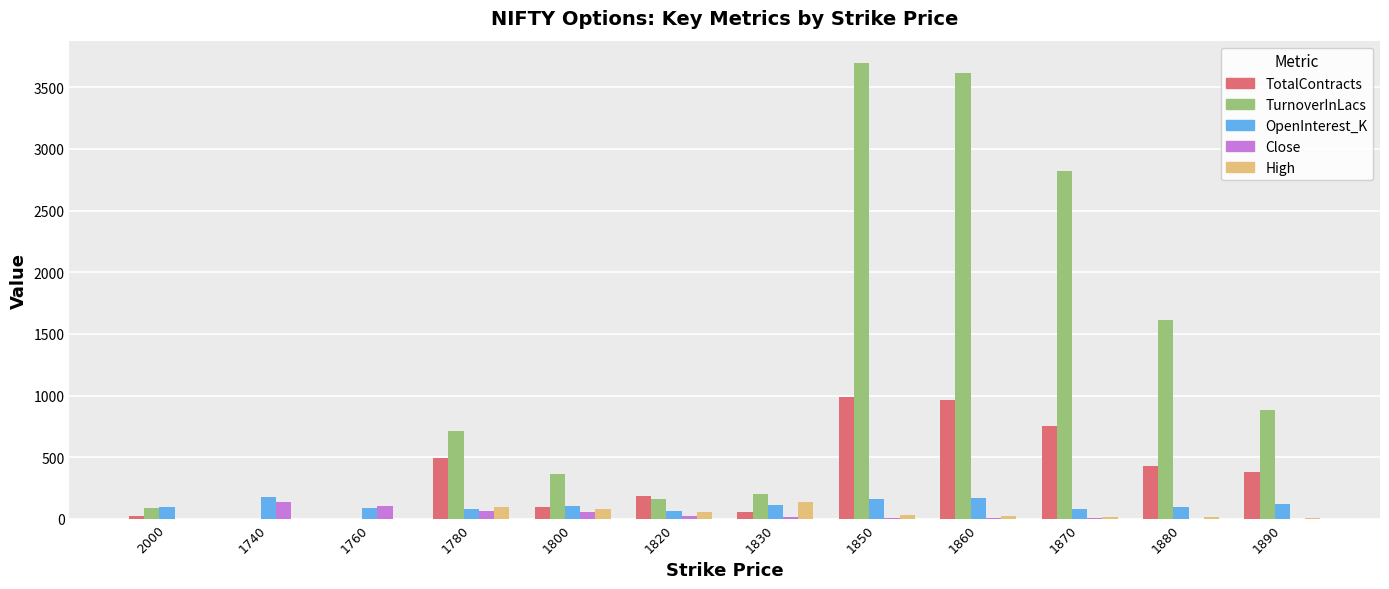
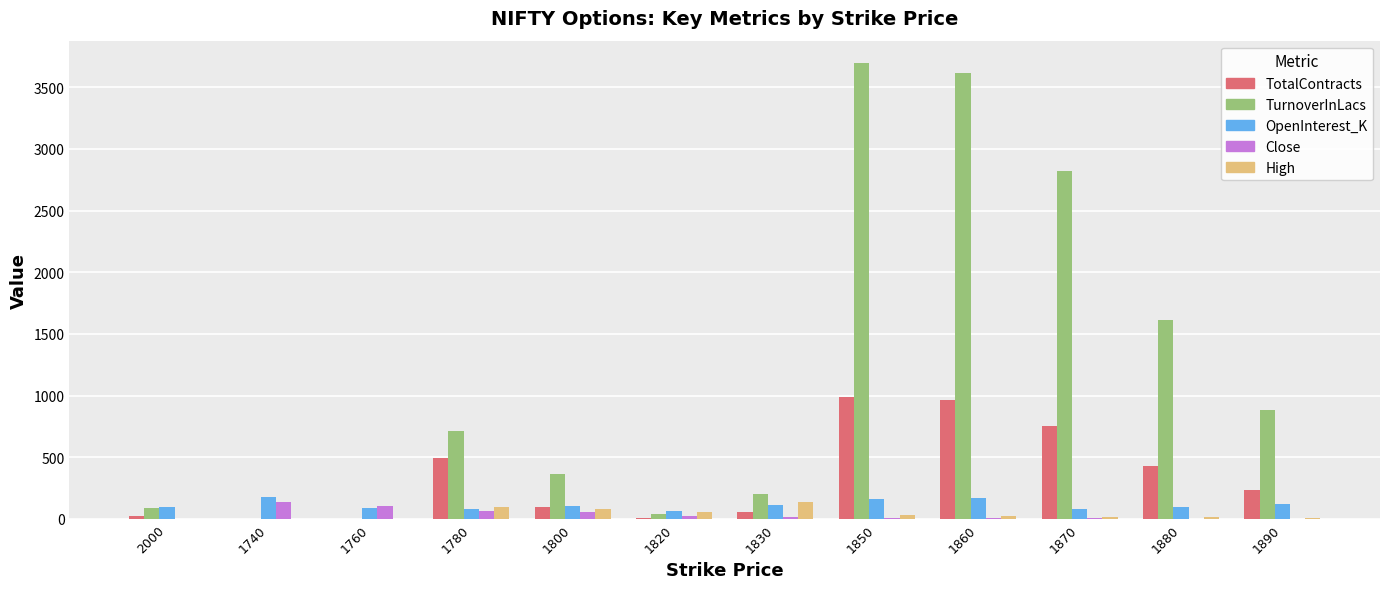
  {
    "TotalContracts": {
      "2000": 20,
      "1740": 0,
      "1760": 0,
      "1780": 490,
      "1800": 100,
-     "1820": 190,
+     "1820": 10,
      "1830": 60,
      "1850": 990,
      "1860": 970,
      "1870": 750,
      "1880": 430,
-     "1890": 380
+     "1890": 230
    },
    "TurnoverInLacs": {
      "2000": 90,
      "1740": 0,
      "1760": 0,
      "1780": 710,
      "1800": 370,
-     "1820": 160,
+     "1820": 40,
      "1830": 200,
      "1850": 3690,
      "1860": 3610,
      "1870": 2820,
      "1880": 1610,
      "1890": 890
    },
    "OpenInterest_K": {
      "2000": 100,
      "1740": 180,
      "1760": 80,
      "1780": 80,
      "1800": 100,
      "1820": 70,
      "1830": 110,
      "1850": 160,
      "1860": 170,
      "1870": 80,
      "1880": 100,
      "1890": 120
    },
    "Close": {
      "1740": 140,
      "1760": 100,
      "1780": 70,
      "1800": 50,
      "1820": 30
    },
    "High": {
      "1740": 0,
      "1760": 0,
      "1780": 100,
      "1800": 80,
      "1820": 60,
      "1830": 140,
      "1850": 30,
      "1860": 30
    }
  }
